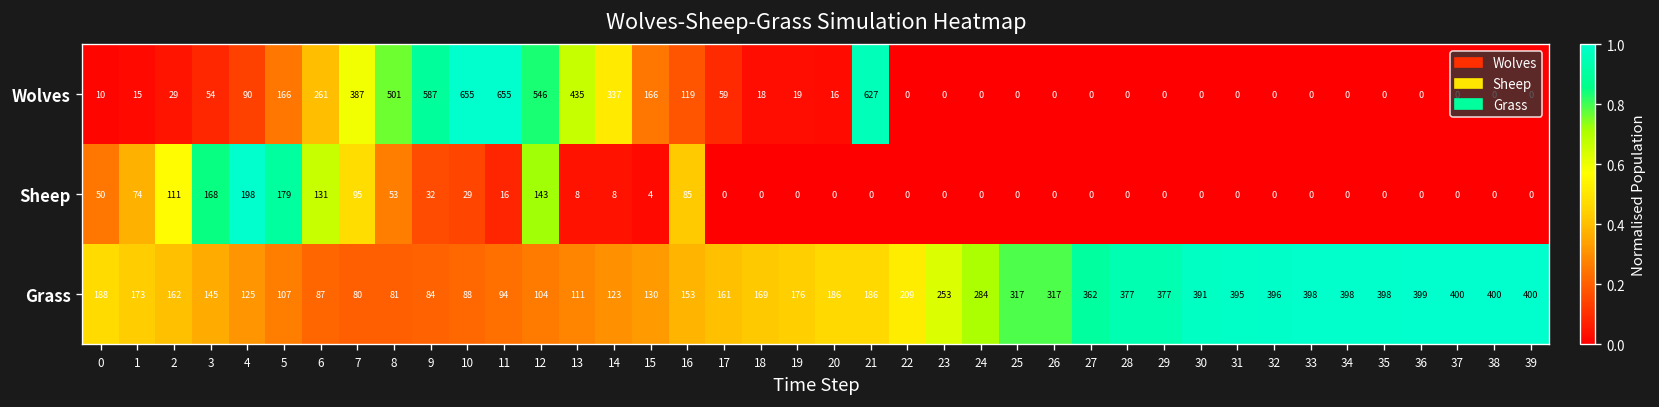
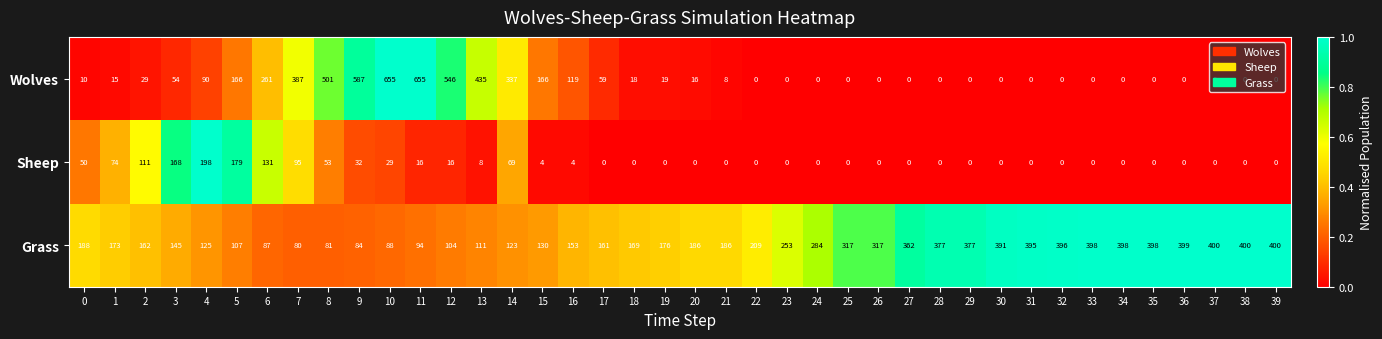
  {
    "Wolves": {
      "0": 10,
      "1": 15,
      "2": 29,
      "3": 54,
      "4": 90,
      "5": 166,
      "6": 261,
      "7": 387,
      "8": 501,
      "9": 587,
      "10": 655,
      "11": 655,
      "12": 546,
      "13": 435,
      "14": 337,
      "15": 166,
      "16": 119,
      "17": 59,
      "18": 18,
      "19": 19,
      "20": 16,
-     "21": 627,
+     "21": 8,
      "22": 0,
      "23": 0,
      "24": 0,
      "25": 0,
      "26": 0,
      "27": 0,
      "28": 0,
      "29": 0,
      "30": 0,
      "31": 0,
      "32": 0,
      "33": 0,
      "34": 0,
      "35": 0,
      "36": 0
    },
    "Sheep": {
      "0": 50,
      "1": 74,
      "2": 111,
      "3": 168,
      "4": 198,
      "5": 179,
      "6": 131,
      "7": 95,
      "8": 53,
      "9": 32,
      "10": 29,
      "11": 16,
-     "12": 143,
+     "12": 16,
      "13": 8,
-     "14": 8,
+     "14": 69,
      "15": 4,
-     "16": 85,
+     "16": 4,
      "17": 0,
      "18": 0,
      "19": 0,
      "20": 0,
      "21": 0,
      "22": 0,
      "23": 0,
      "24": 0,
      "25": 0,
      "26": 0,
      "27": 0,
      "28": 0,
      "29": 0,
      "30": 0,
      "31": 0,
      "32": 0,
      "33": 0,
      "34": 0,
      "35": 0,
      "36": 0,
      "37": 0,
      "38": 0,
      "39": 0
    },
    "Grass": {
      "0": 188,
      "1": 173,
      "2": 162,
      "3": 145,
      "4": 125,
      "5": 107,
      "6": 87,
      "7": 80,
      "8": 81,
      "9": 84,
      "10": 88,
      "11": 94,
      "12": 104,
      "13": 111,
      "14": 123,
      "15": 130,
      "16": 153,
      "17": 161,
      "18": 169,
      "19": 176,
      "20": 186,
      "21": 186,
      "22": 209,
      "23": 253,
      "24": 284,
      "25": 317,
      "26": 317,
      "27": 362,
      "28": 377,
      "29": 377,
      "30": 391,
      "31": 395,
      "32": 396,
      "33": 398,
      "34": 398,
      "35": 398,
      "36": 399,
      "37": 400,
      "38": 400,
      "39": 400
    }
  }
